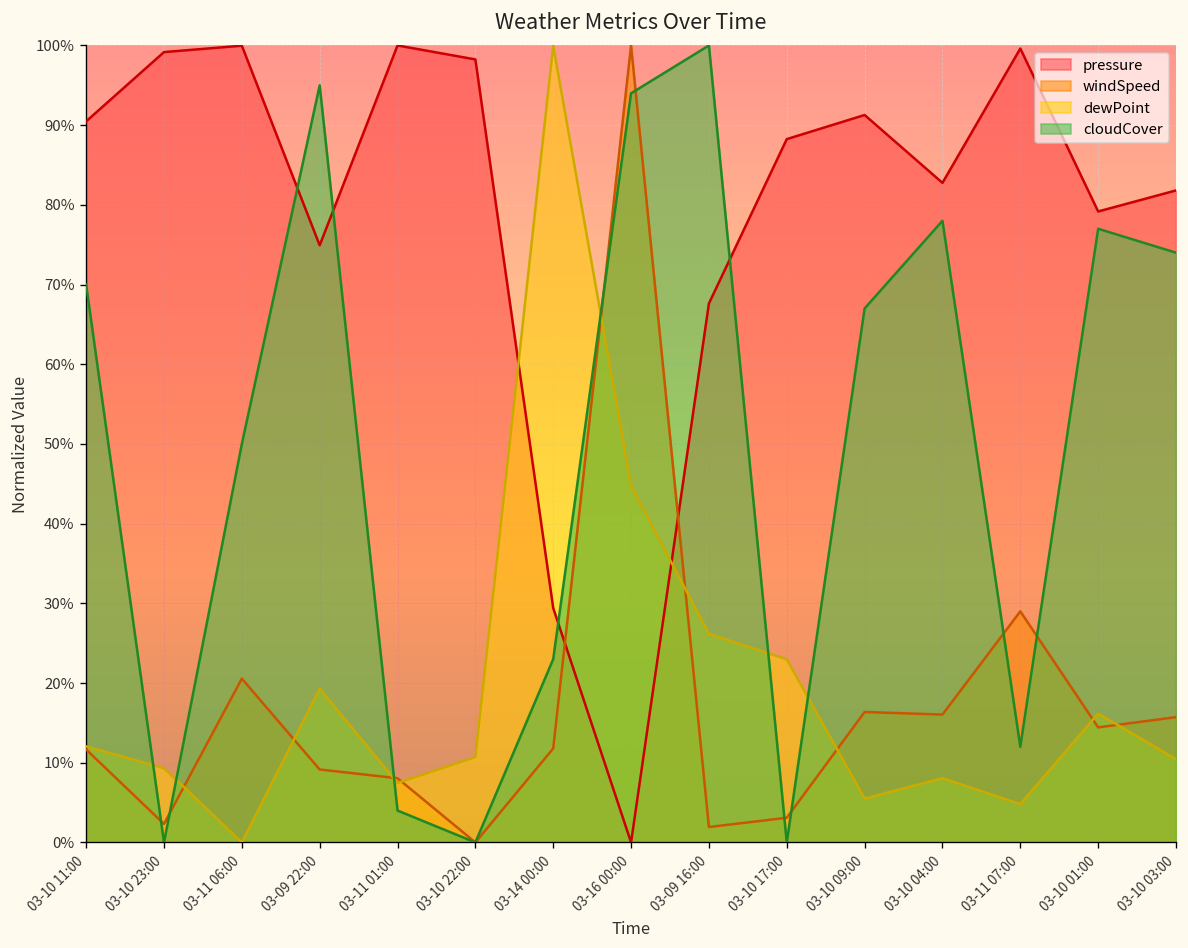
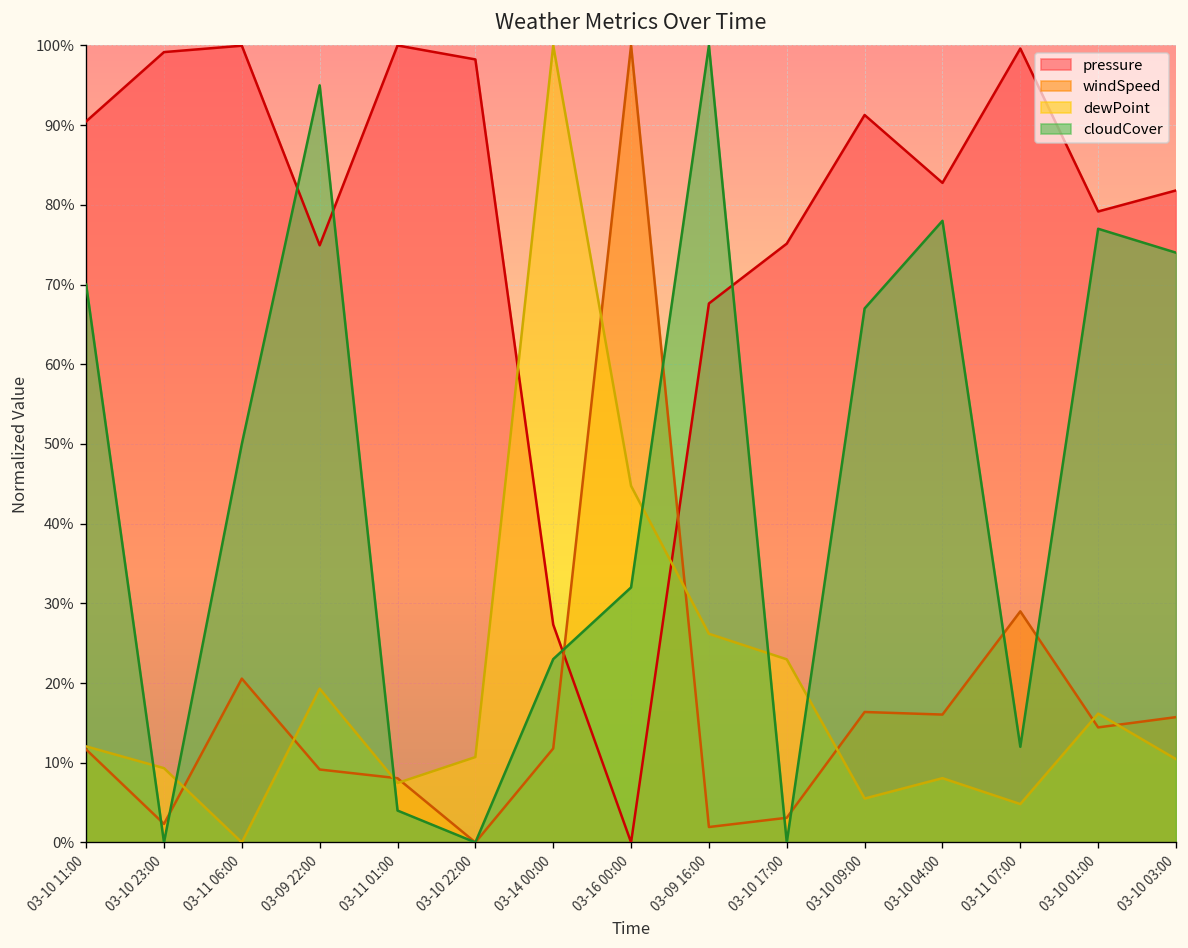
  {
    "pressure": {
      "03-10 11:00": "90%",
      "03-10 23:00": "99%",
      "03-11 06:00": "100%",
      "03-09 22:00": "75%",
      "03-11 01:00": "100%",
      "03-10 22:00": "98%",
-     "03-14 00:00": "29%",
+     "03-14 00:00": "27%",
      "03-16 00:00": "0%",
      "03-09 16:00": "68%",
-     "03-10 17:00": "88%",
+     "03-10 17:00": "75%",
      "03-10 09:00": "91%",
      "03-10 04:00": "83%",
      "03-11 07:00": "100%",
      "03-10 01:00": "79%",
      "03-10 03:00": "82%"
    },
    "cloudCover": {
      "03-10 11:00": "70%",
      "03-10 23:00": "0%",
      "03-11 06:00": "50%",
      "03-09 22:00": "95%",
      "03-11 01:00": "4%",
      "03-14 00:00": "23%",
-     "03-16 00:00": "94%",
+     "03-16 00:00": "32%",
      "03-09 16:00": "100%",
      "03-10 17:00": "0%",
      "03-10 09:00": "67%",
      "03-10 04:00": "78%",
      "03-11 07:00": "12%",
      "03-10 01:00": "77%",
      "03-10 03:00": "74%"
    }
  }
